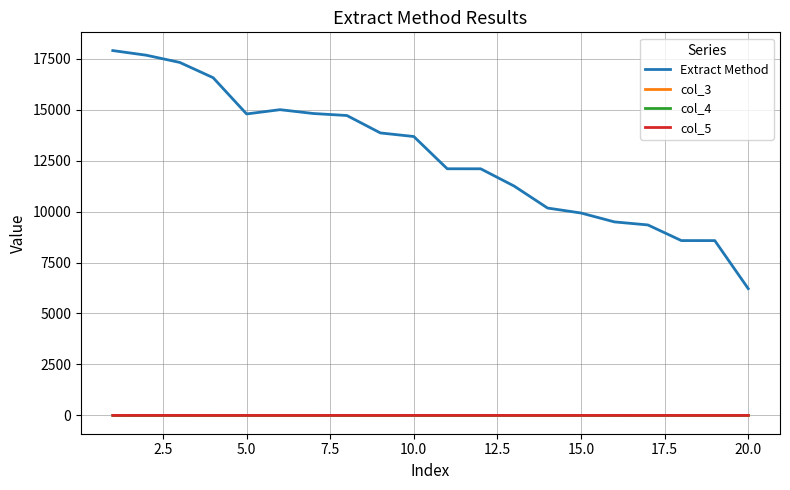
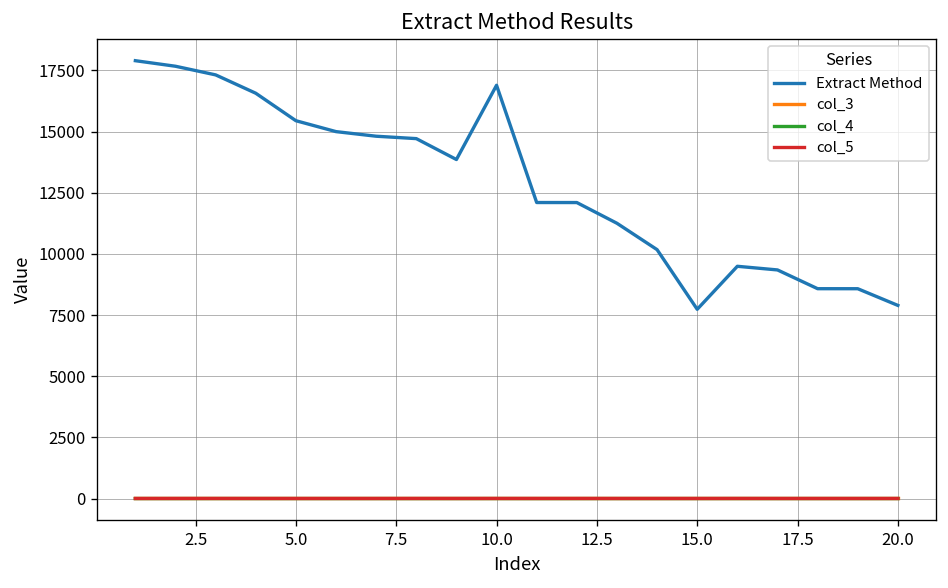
  {
    "Extract Method": {
-     "5.0": 14800,
-     "10.0": 13700,
-     "15.0": 9900,
-     "20.0": 6200
+     "5.0": 15400,
+     "10.0": 16900,
+     "15.0": 7700,
+     "20.0": 7900
    }
  }
